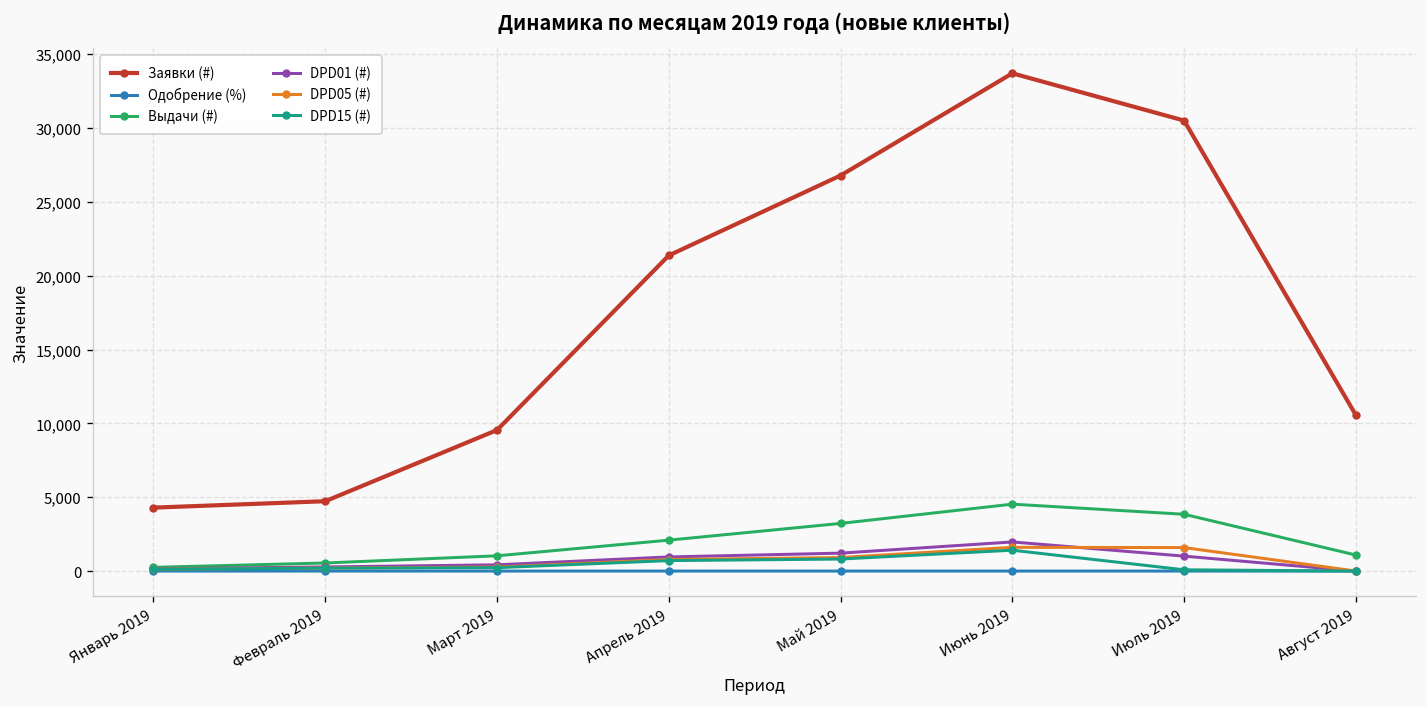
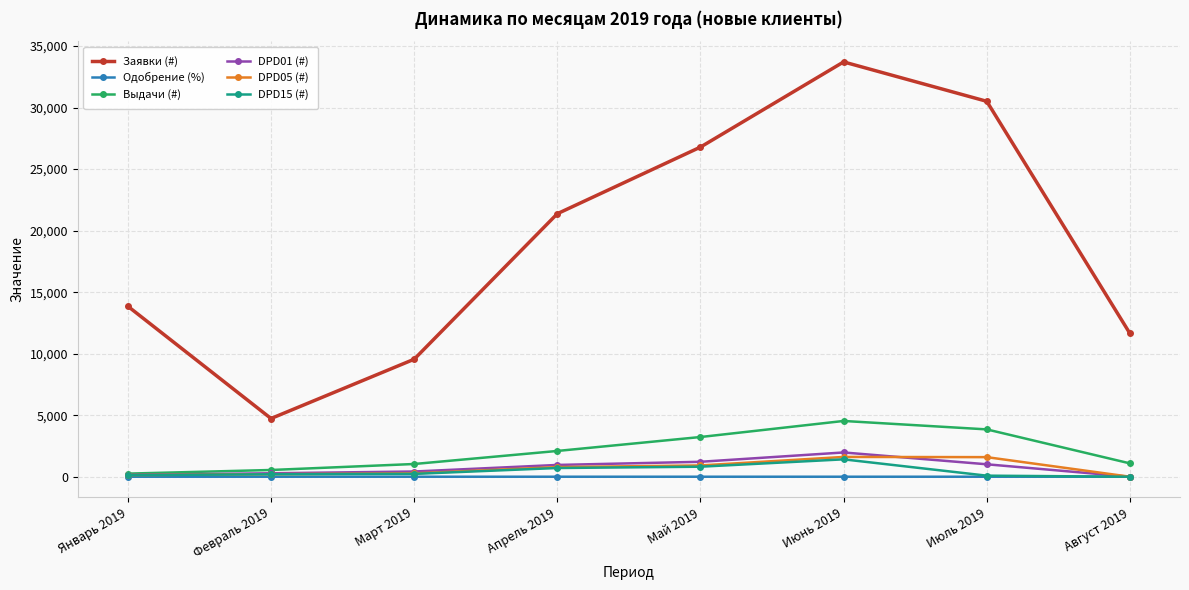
  {
    "Заявки (#)": {
-     "Январь 2019": "4,300",
+     "Январь 2019": "13,900",
      "Февраль 2019": "4,700",
      "Март 2019": "9,500",
      "Апрель 2019": "21,400",
      "Май 2019": "26,800",
      "Июнь 2019": "33,700",
      "Июль 2019": "30,500",
-     "Август 2019": "10,600"
+     "Август 2019": "11,600"
    },
    "Одобрение (%)": {
      "Март 2019": "0",
      "Апрель 2019": "0",
      "Май 2019": "0",
      "Июнь 2019": "0"
    },
    "DPD01 (#)": {
      "Май 2019": "1,200",
      "Июнь 2019": "2,000",
      "Июль 2019": "1,000"
    },
    "DPD05 (#)": {
      "Июль 2019": "1,600"
    }
  }
